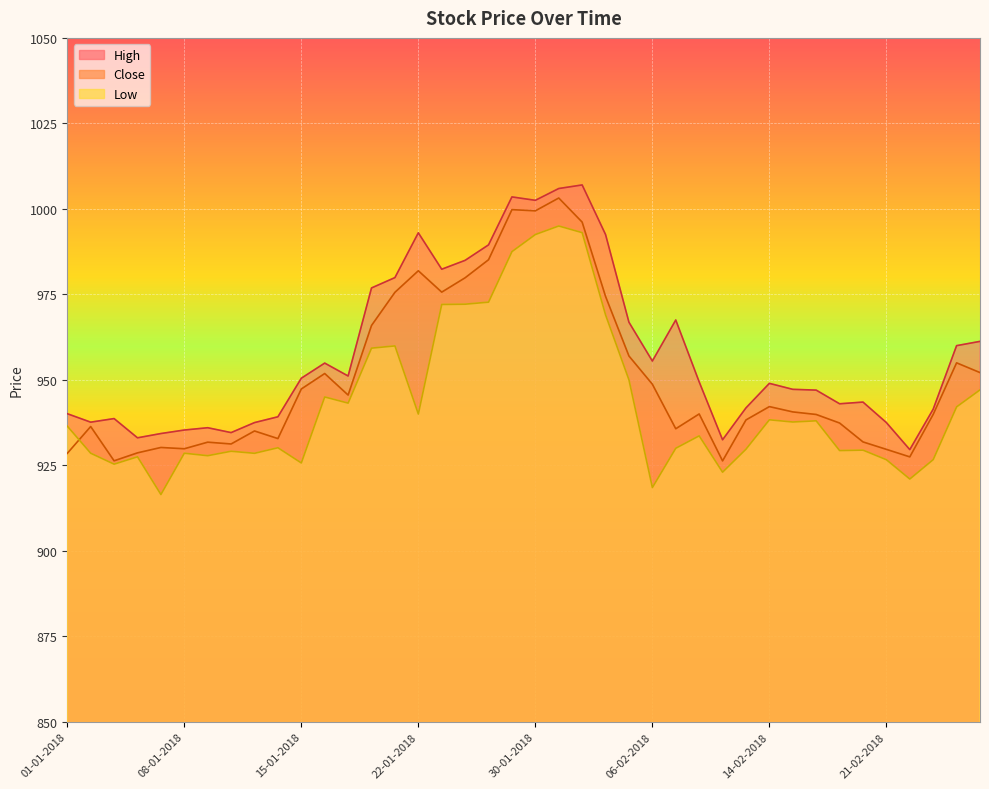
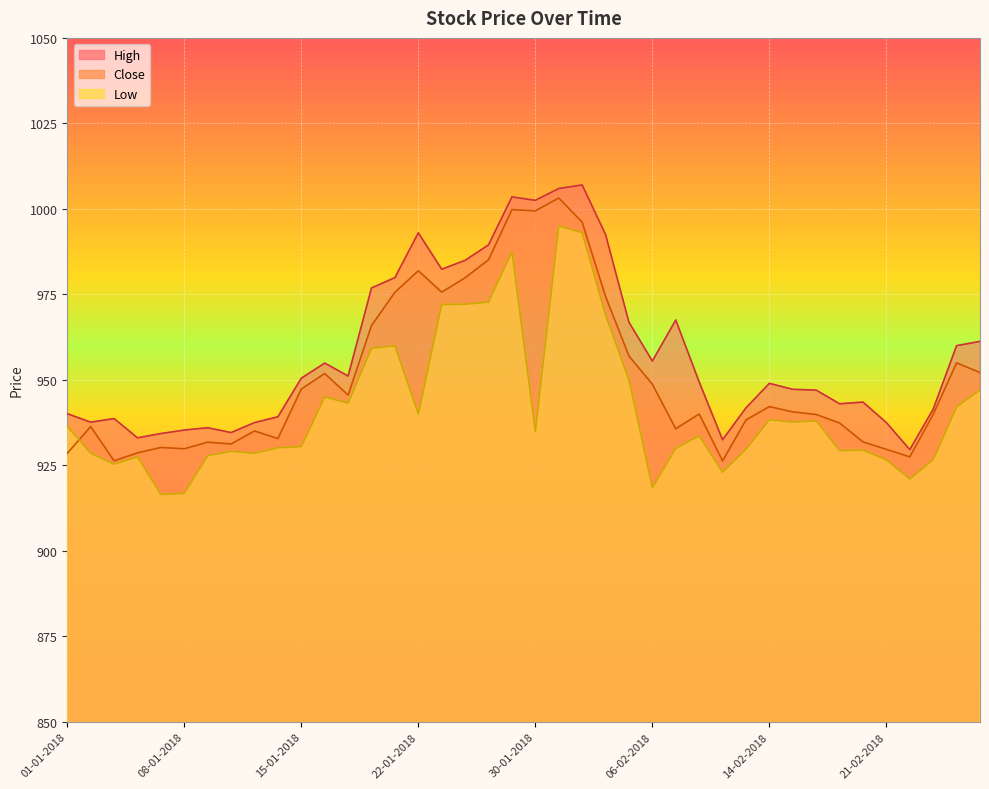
  {
    "Low": {
      "01-01-2018": 936,
-     "08-01-2018": 929,
-     "15-01-2018": 926,
+     "08-01-2018": 917,
+     "15-01-2018": 931,
      "22-01-2018": 940,
-     "30-01-2018": 993,
+     "30-01-2018": 935,
      "06-02-2018": 919,
      "14-02-2018": 938,
      "21-02-2018": 927
    }
  }
